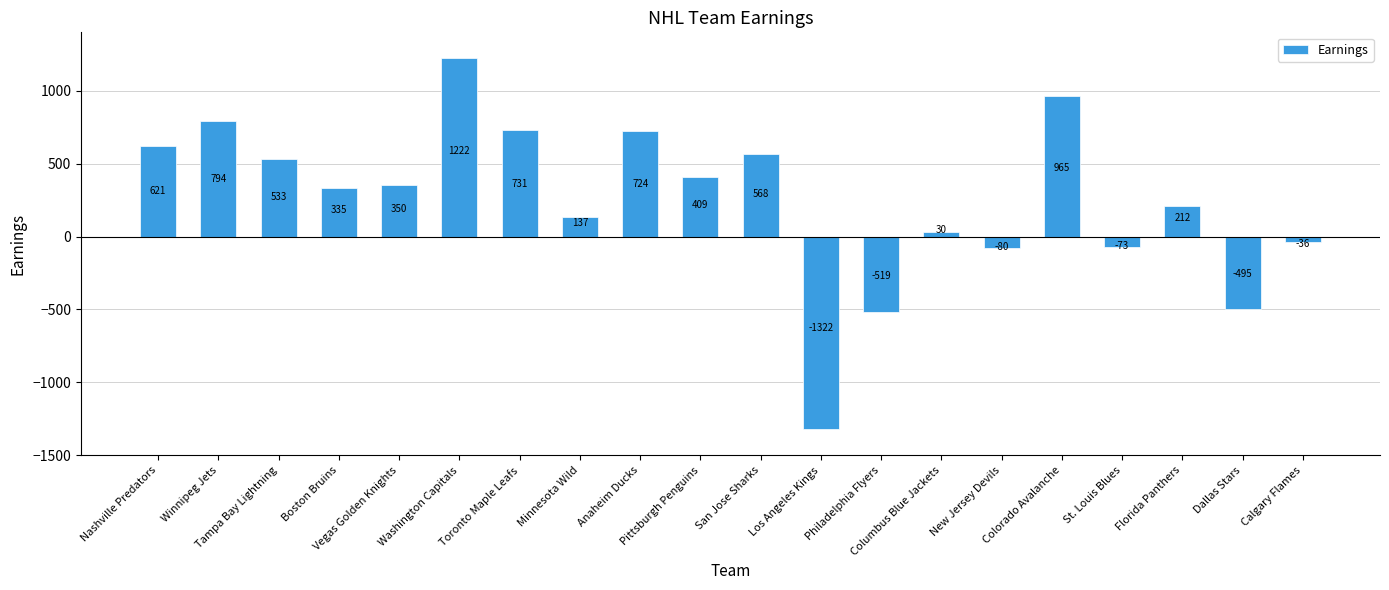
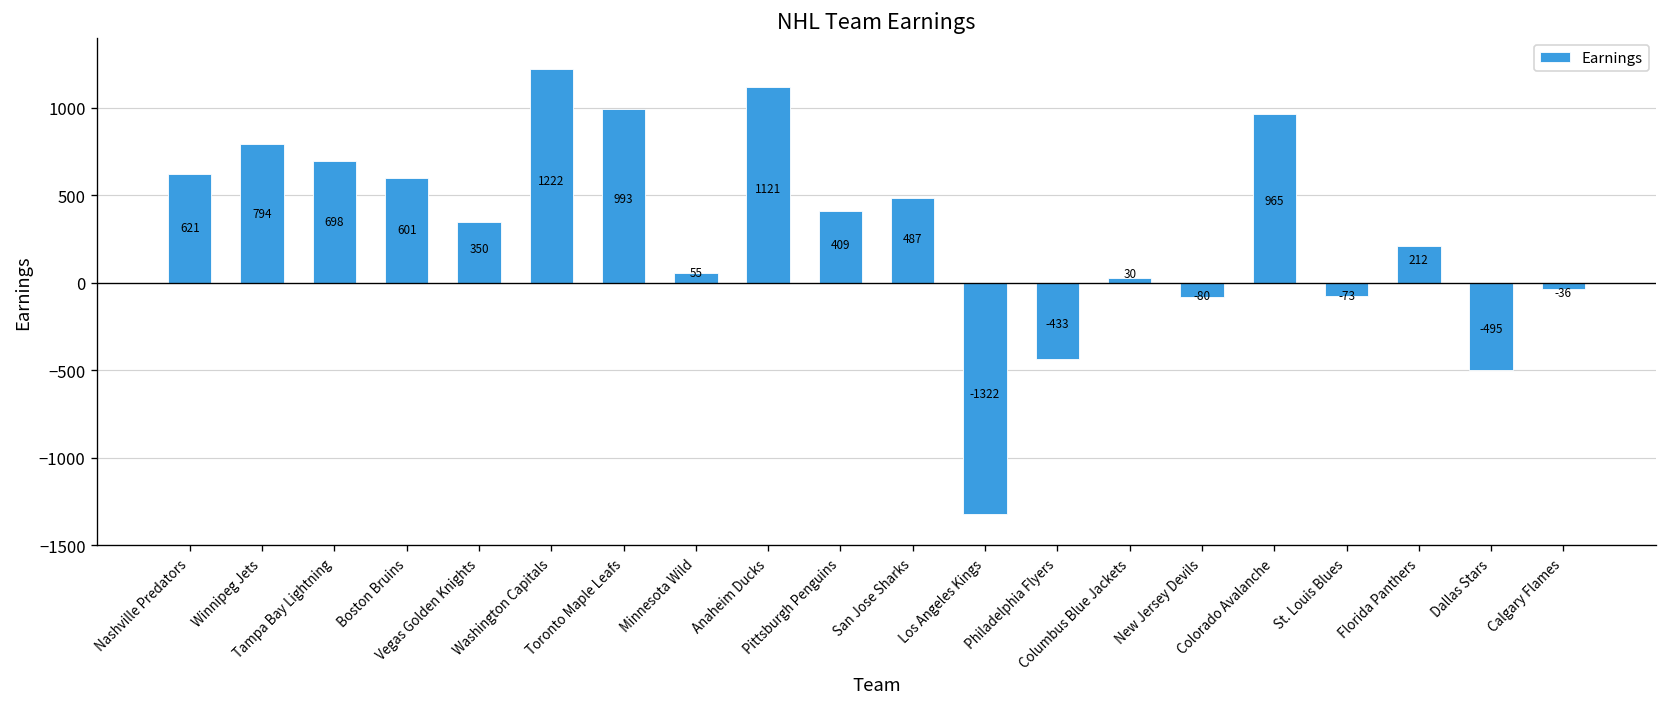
  {
    "Nashville Predators": 621,
    "Winnipeg Jets": 794,
-   "Tampa Bay Lightning": 533,
-   "Boston Bruins": 335,
+   "Tampa Bay Lightning": 698,
+   "Boston Bruins": 601,
    "Vegas Golden Knights": 350,
    "Washington Capitals": 1222,
-   "Toronto Maple Leafs": 731,
-   "Minnesota Wild": 137,
-   "Anaheim Ducks": 724,
+   "Toronto Maple Leafs": 993,
+   "Minnesota Wild": 55,
+   "Anaheim Ducks": 1121,
    "Pittsburgh Penguins": 409,
-   "San Jose Sharks": 568,
+   "San Jose Sharks": 487,
    "Los Angeles Kings": -1322,
-   "Philadelphia Flyers": -519,
+   "Philadelphia Flyers": -433,
    "Columbus Blue Jackets": 30,
    "New Jersey Devils": -80,
    "Colorado Avalanche": 965,
    "St. Louis Blues": -73,
    "Florida Panthers": 212,
    "Dallas Stars": -495,
    "Calgary Flames": -36
  }
